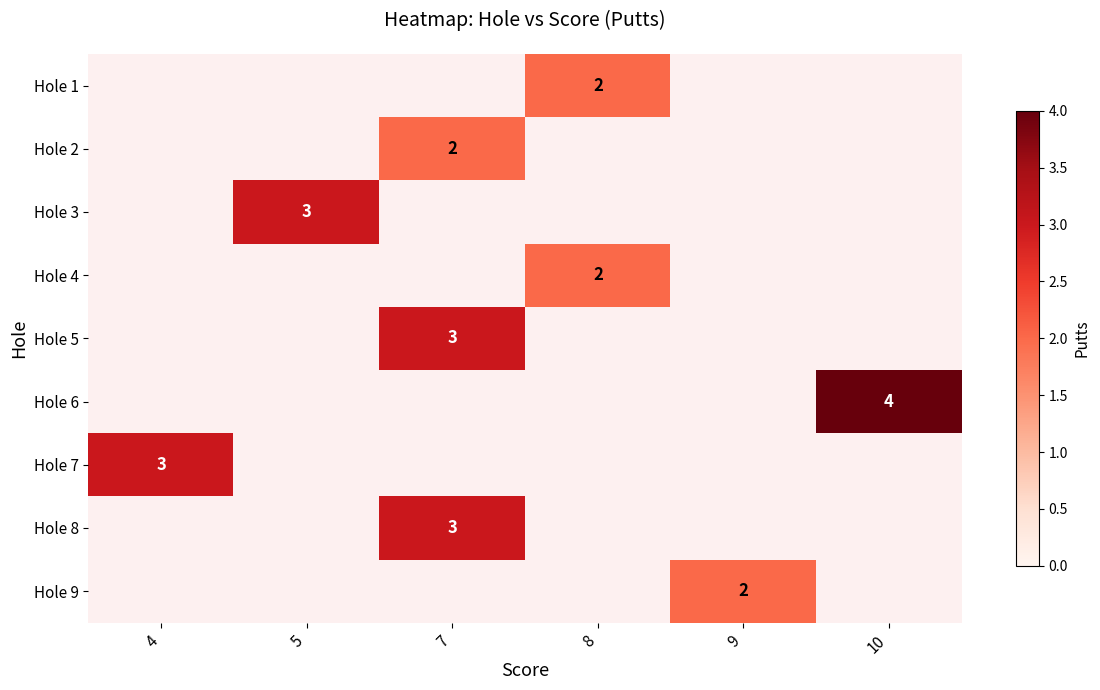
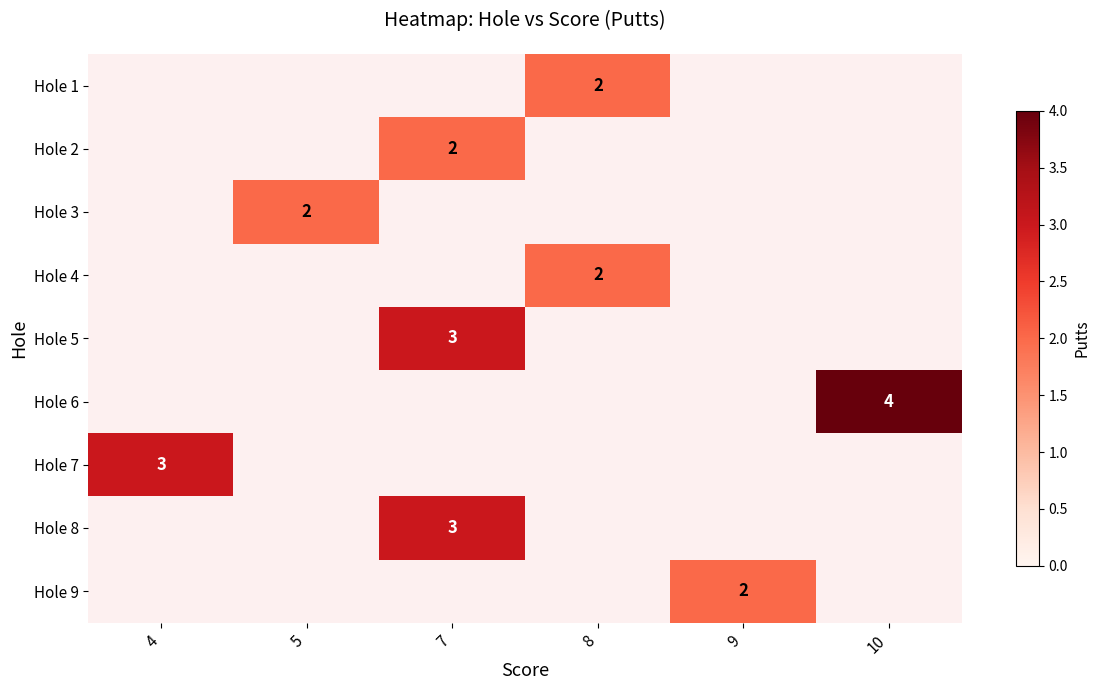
  {
    "Hole 1": {
      "8": 2
    },
    "Hole 2": {
      "7": 2
    },
    "Hole 3": {
-     "5": 3
+     "5": 2
    },
    "Hole 4": {
      "8": 2
    },
    "Hole 5": {
      "7": 3
    },
    "Hole 6": {
      "10": 4
    },
    "Hole 7": {
      "4": 3
    },
    "Hole 8": {
      "7": 3
    },
    "Hole 9": {
      "9": 2
    }
  }
